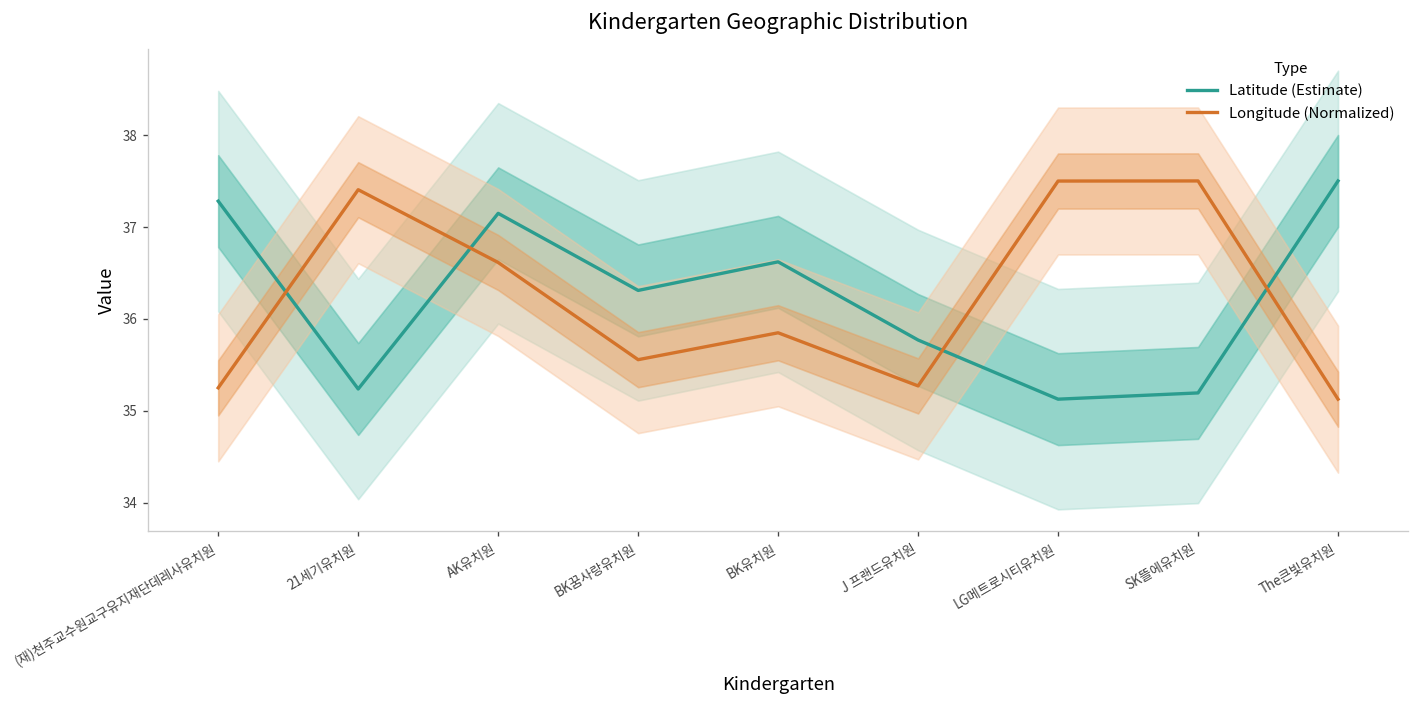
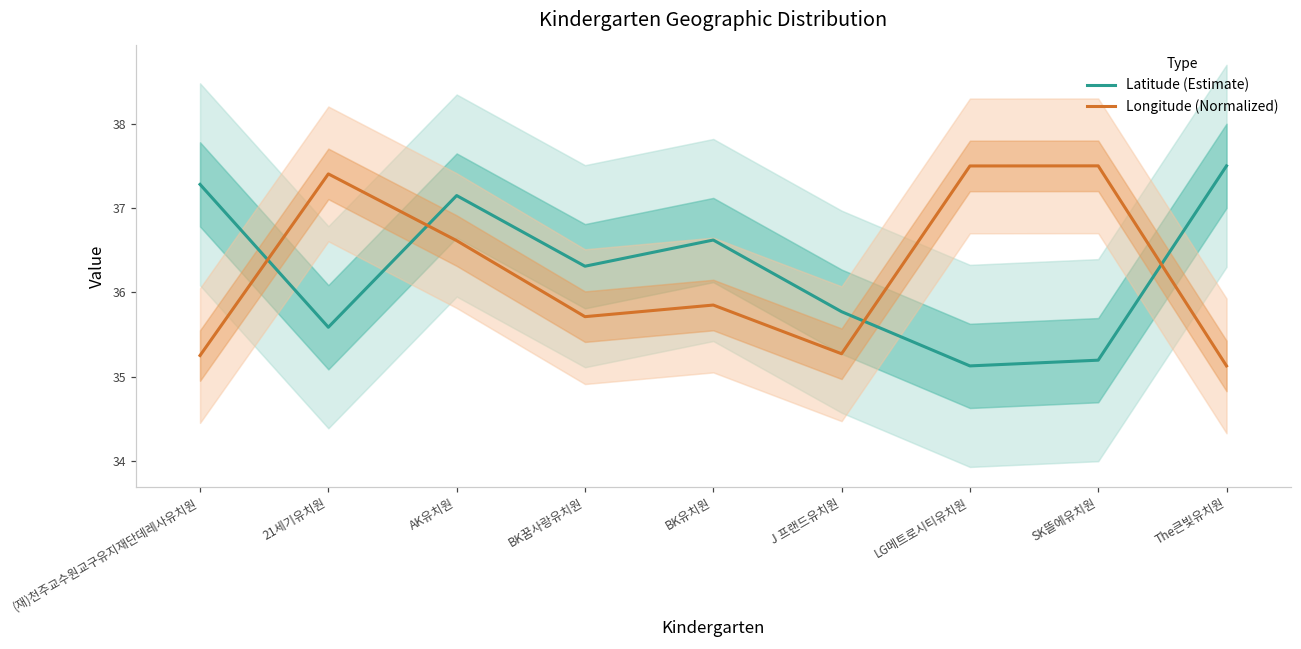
  {
    "Latitude (Estimate)": {
      "(재)천주교수원교구유지재단데레사유치원": 37.3,
-     "21세기유치원": 35.2,
+     "21세기유치원": 35.6,
      "AK유치원": 37.2,
      "BK꿈사랑유치원": 36.3,
      "J 프랜드유치원": 35.8,
      "LG메트로시티유치원": 35.1,
      "SK뜰에유치원": 35.2,
      "The큰빛유치원": 37.5
    },
    "Longitude (Normalized)": {
      "(재)천주교수원교구유지재단데레사유치원": 35.3,
      "21세기유치원": 37.4,
      "AK유치원": 36.6,
-     "BK꿈사랑유치원": 35.6,
+     "BK꿈사랑유치원": 35.7,
      "BK유치원": 35.8,
      "J 프랜드유치원": 35.3,
      "LG메트로시티유치원": 37.5,
      "SK뜰에유치원": 37.5,
      "The큰빛유치원": 35.1
    }
  }
